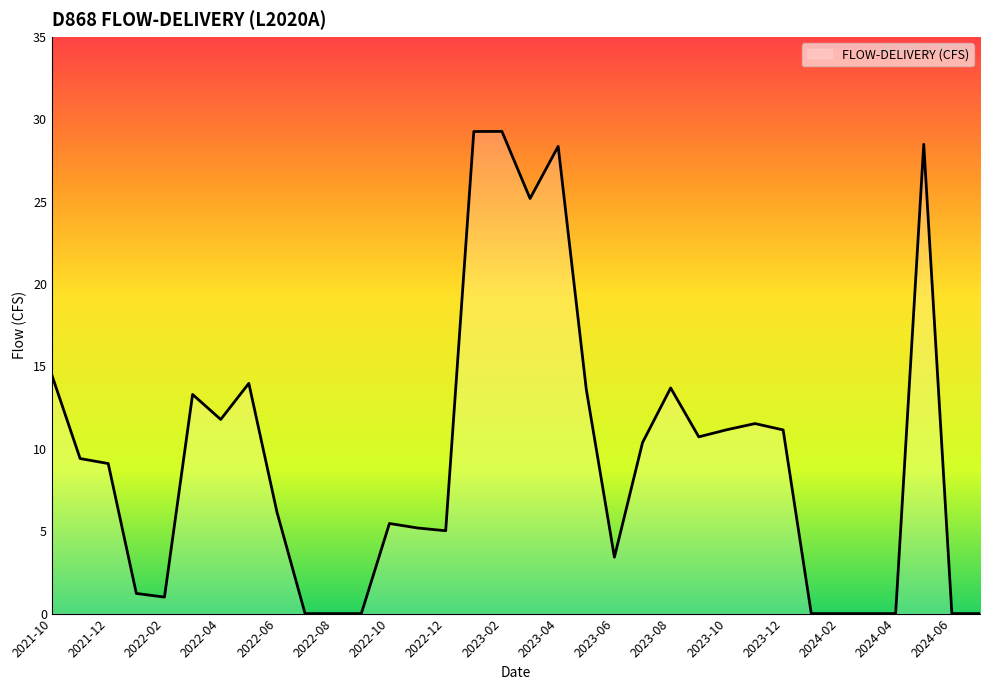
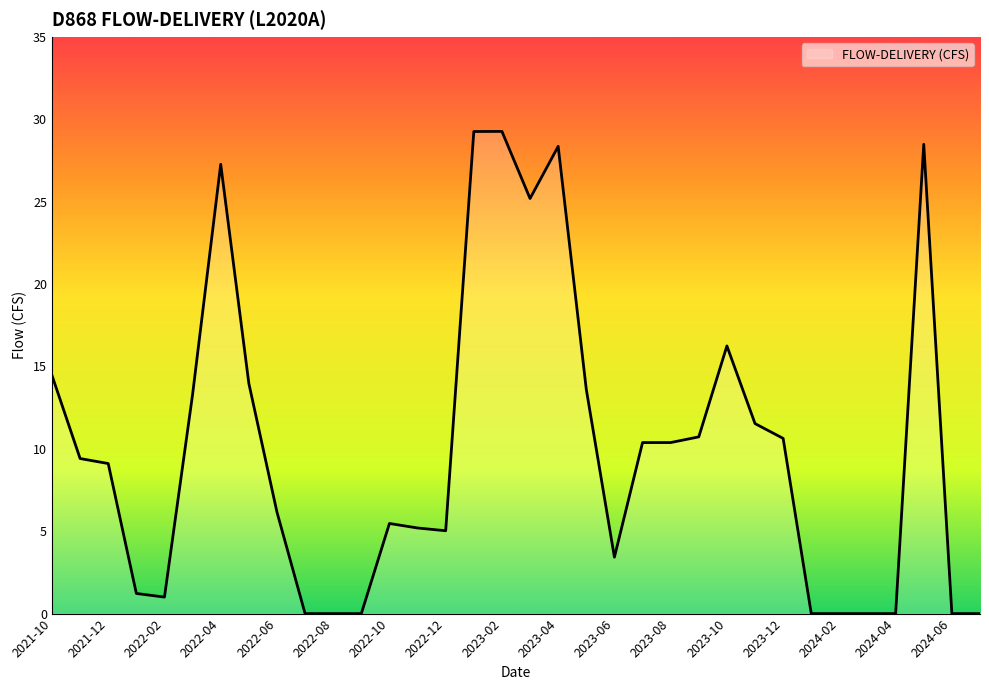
  {
    "2021-10": 14.5,
    "2021-12": 9.1,
    "2022-02": 1.0,
-   "2022-04": 11.8,
+   "2022-04": 27.3,
    "2022-06": 6.2,
    "2022-08": 0.0,
    "2022-10": 5.5,
    "2022-12": 5.0,
    "2023-02": 29.3,
    "2023-04": 28.4,
    "2023-06": 3.4,
-   "2023-08": 13.7,
-   "2023-10": 11.2,
-   "2023-12": 11.1,
+   "2023-08": 10.4,
+   "2023-10": 16.2,
+   "2023-12": 10.6,
    "2024-02": 0.0,
    "2024-04": 0.0,
    "2024-06": 0.0
  }
